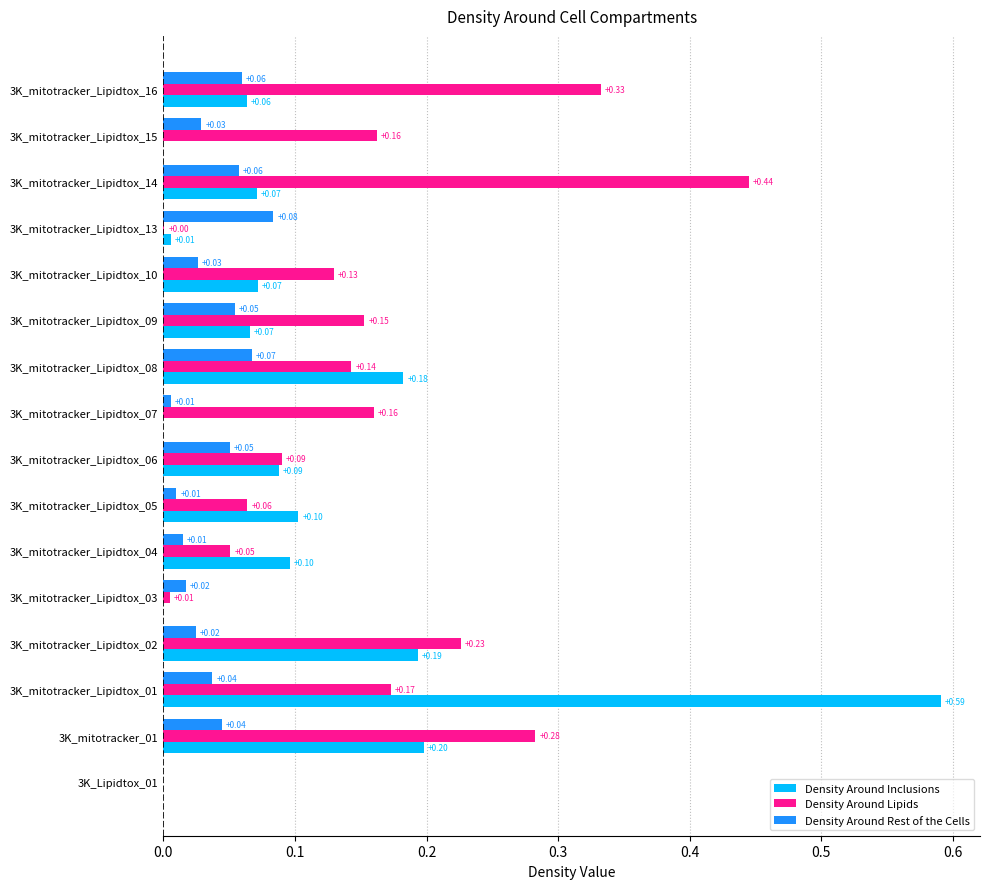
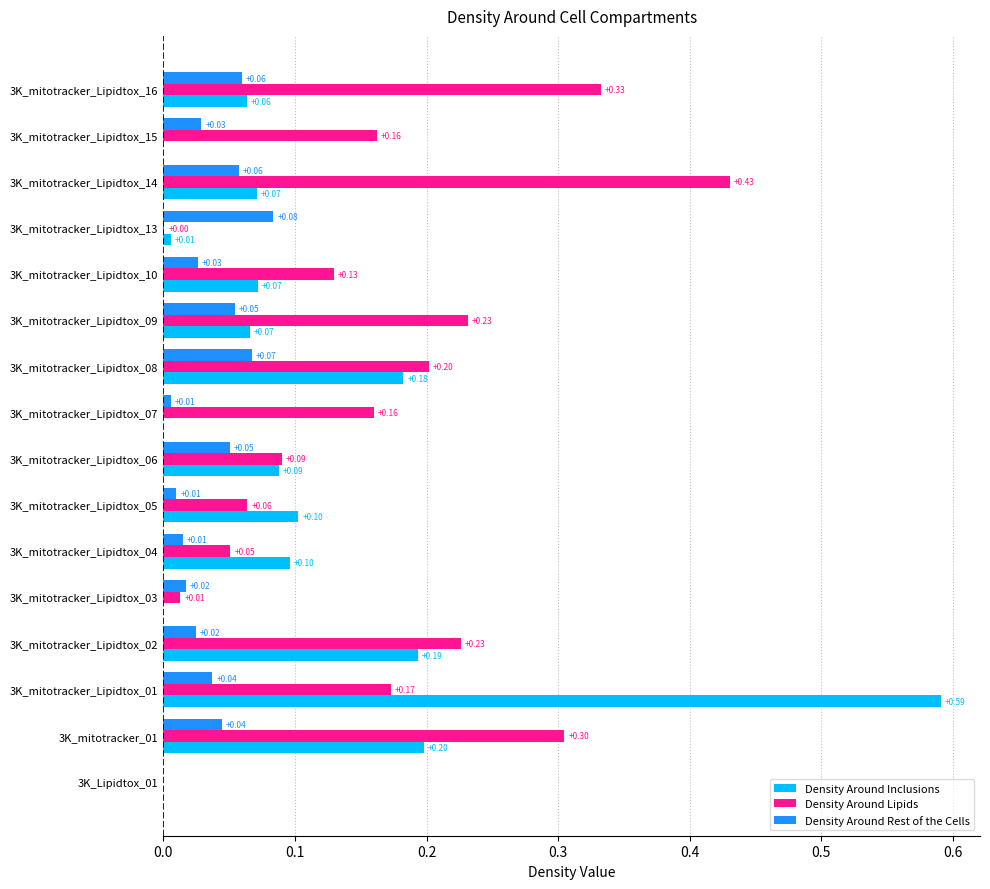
  {
    "Density Around Lipids": {
      "3K_mitotracker_Lipidtox_16": "+0.33",
      "3K_mitotracker_Lipidtox_15": "+0.16",
-     "3K_mitotracker_Lipidtox_14": "+0.44",
+     "3K_mitotracker_Lipidtox_14": "+0.43",
      "3K_mitotracker_Lipidtox_13": "+0.00",
      "3K_mitotracker_Lipidtox_10": "+0.13",
-     "3K_mitotracker_Lipidtox_09": "+0.15",
-     "3K_mitotracker_Lipidtox_08": "+0.14",
+     "3K_mitotracker_Lipidtox_09": "+0.23",
+     "3K_mitotracker_Lipidtox_08": "+0.20",
      "3K_mitotracker_Lipidtox_07": "+0.16",
      "3K_mitotracker_Lipidtox_06": "+0.09",
      "3K_mitotracker_Lipidtox_05": "+0.06",
      "3K_mitotracker_Lipidtox_04": "+0.05",
-     "3K_mitotracker_Lipidtox_03": "0.005",
+     "3K_mitotracker_Lipidtox_03": "0.013",
      "3K_mitotracker_Lipidtox_02": "+0.23",
      "3K_mitotracker_Lipidtox_01": "+0.17",
-     "3K_mitotracker_01": "+0.28"
+     "3K_mitotracker_01": "+0.30"
    }
  }
